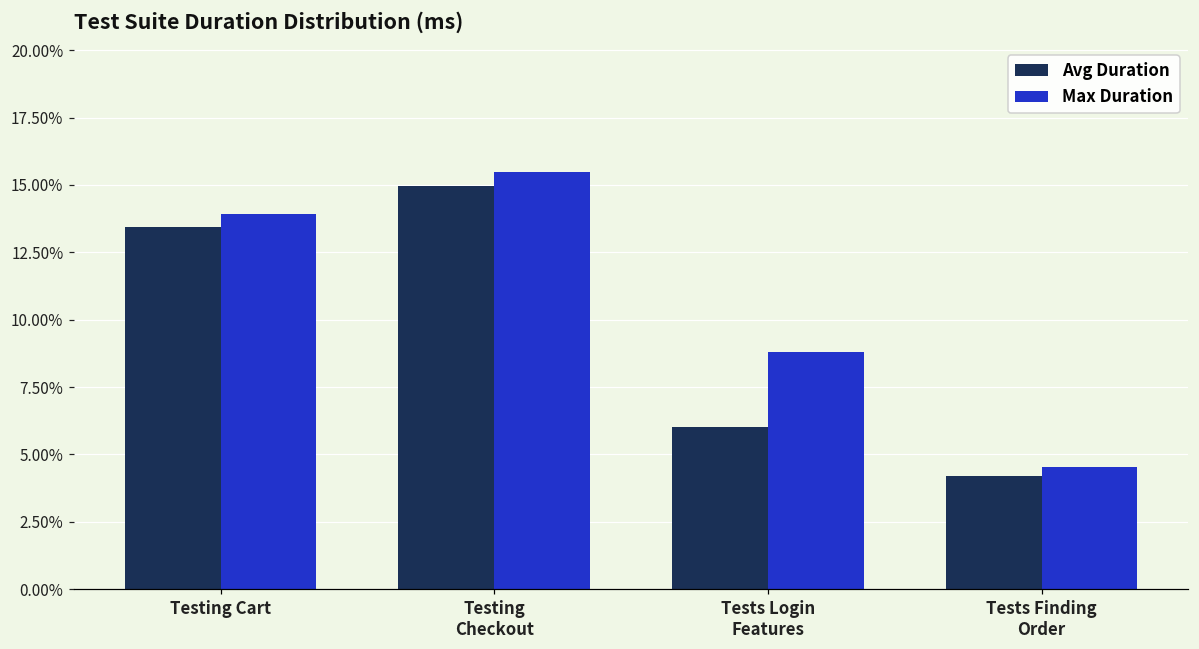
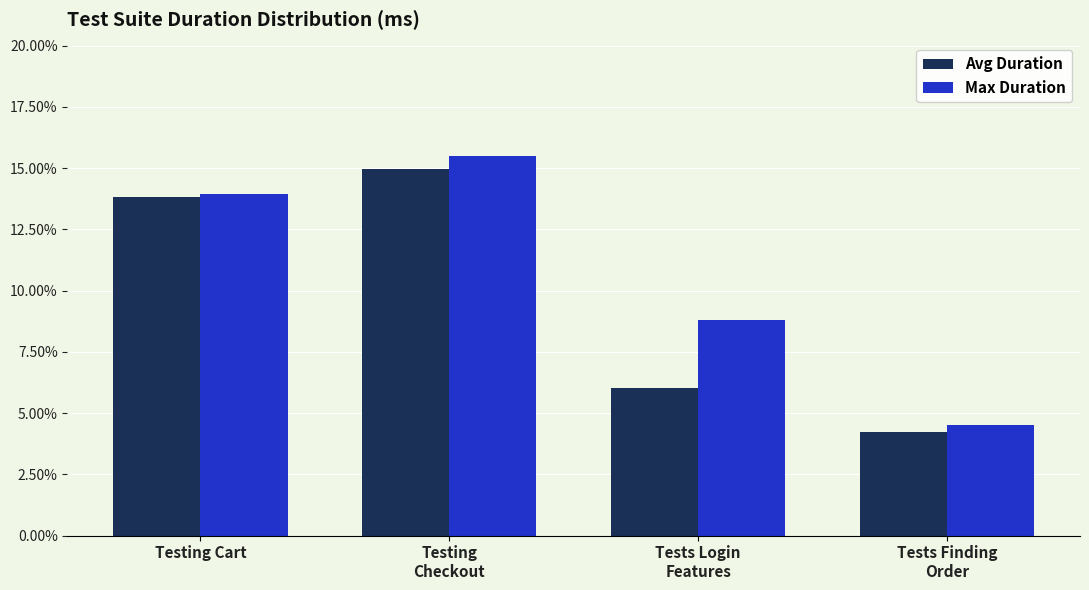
  {
    "Avg Duration": {
-     "Testing Cart": "13.4%",
+     "Testing Cart": "13.8%",
      "Testing Checkout": "14.9%",
      "Tests Login Features": "6.0%",
      "Tests Finding Order": "4.2%"
    },
    "Max Duration": {
      "Testing Cart": "13.9%",
      "Testing Checkout": "15.5%",
      "Tests Login Features": "8.8%",
      "Tests Finding Order": "4.5%"
    }
  }
